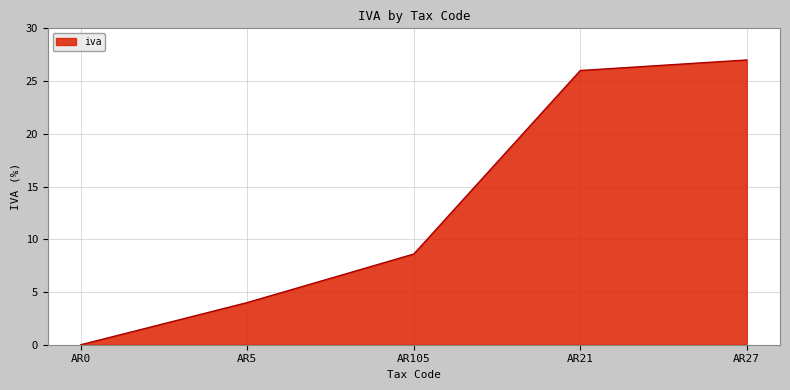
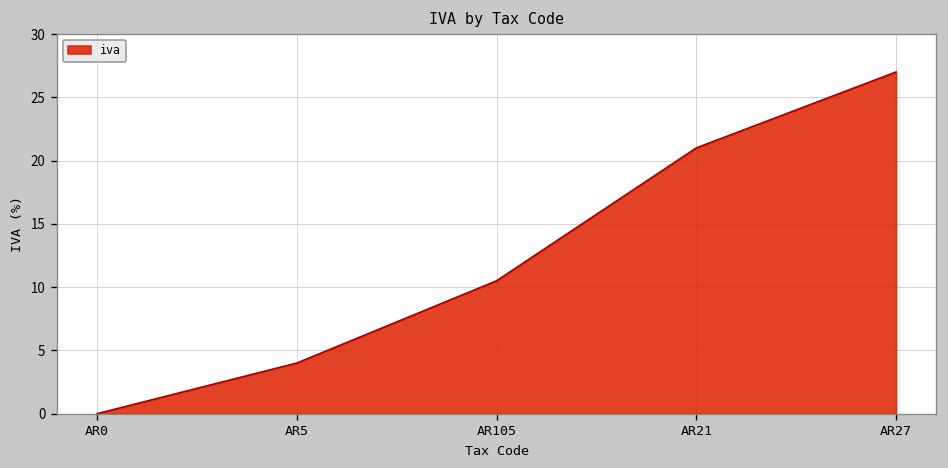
  {
    "AR0": 0.0,
    "AR5": 4.0,
-   "AR105": 8.6,
-   "AR21": 26,
+   "AR105": 10.5,
+   "AR21": 21,
    "AR27": 27.0
  }
